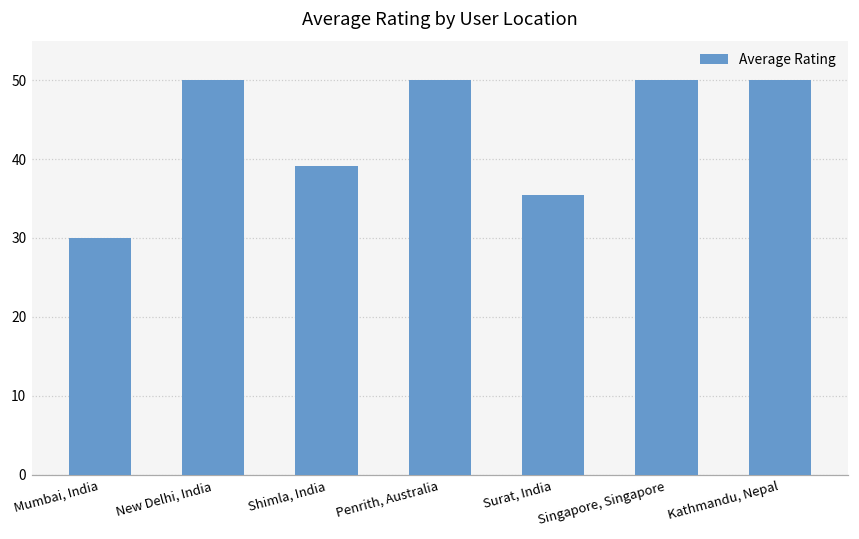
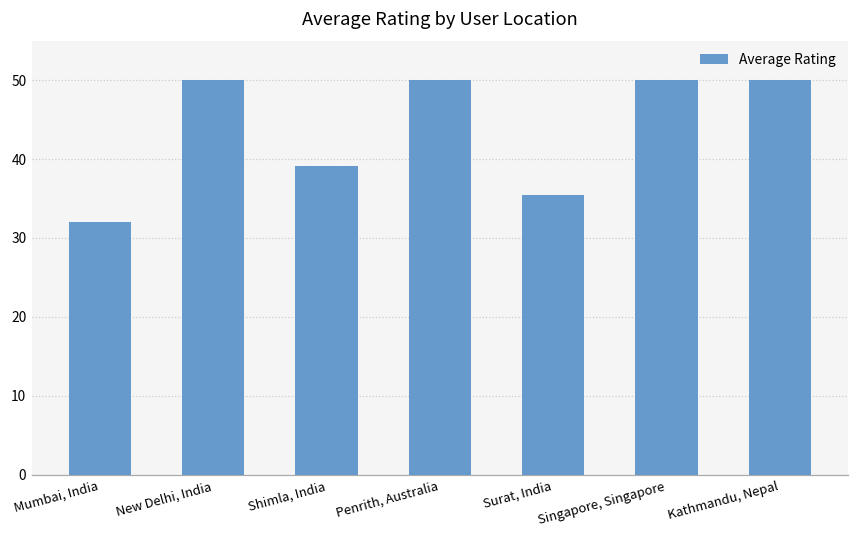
  {
-   "Mumbai, India": 30,
+   "Mumbai, India": 32,
    "New Delhi, India": 50,
    "Shimla, India": 39,
    "Penrith, Australia": 50,
    "Surat, India": 35,
    "Singapore, Singapore": 50,
    "Kathmandu, Nepal": 50
  }
